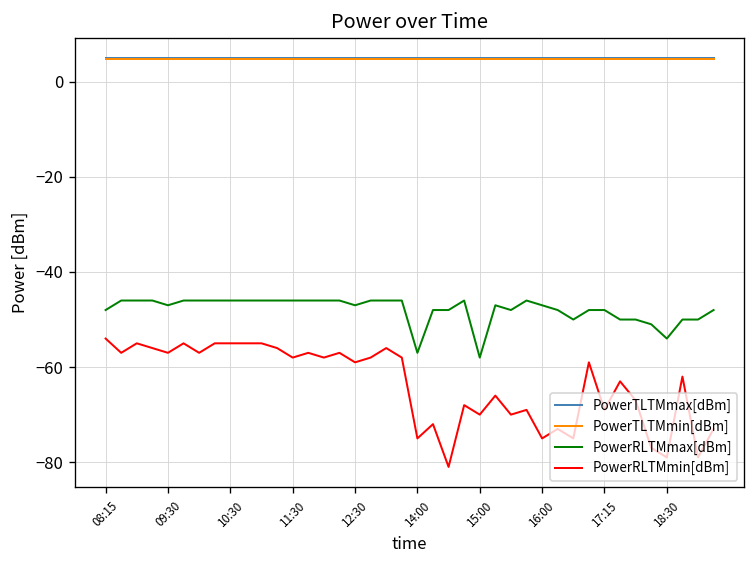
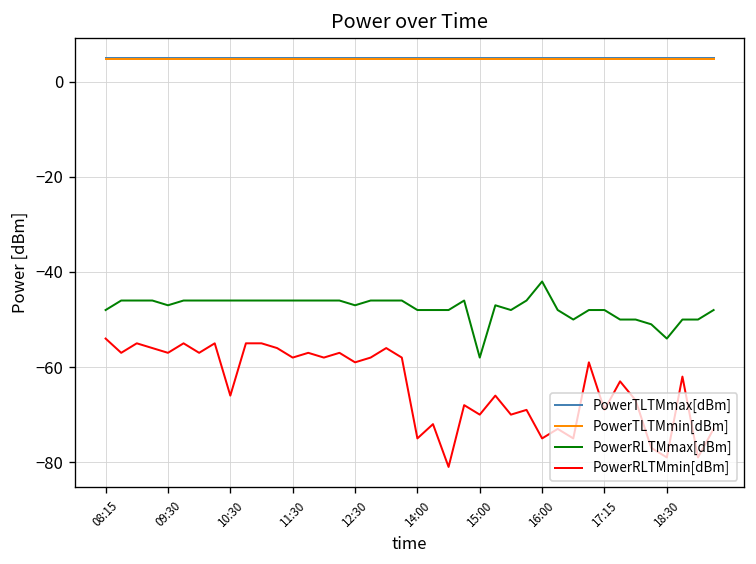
  {
    "PowerRLTMmax[dBm]": {
      "08:15": -48,
      "09:30": -47,
      "10:30": -46,
      "11:30": -46,
      "12:30": -47,
-     "14:00": -57,
+     "14:00": -48,
      "15:00": -58,
-     "16:00": -47,
+     "16:00": -42,
      "17:15": -48,
      "18:30": -54
    },
    "PowerRLTMmin[dBm]": {
      "08:15": -54,
      "09:30": -57,
-     "10:30": -55,
+     "10:30": -66,
      "11:30": -58,
      "12:30": -59,
      "14:00": -75,
      "15:00": -70,
      "16:00": -75
    }
  }
